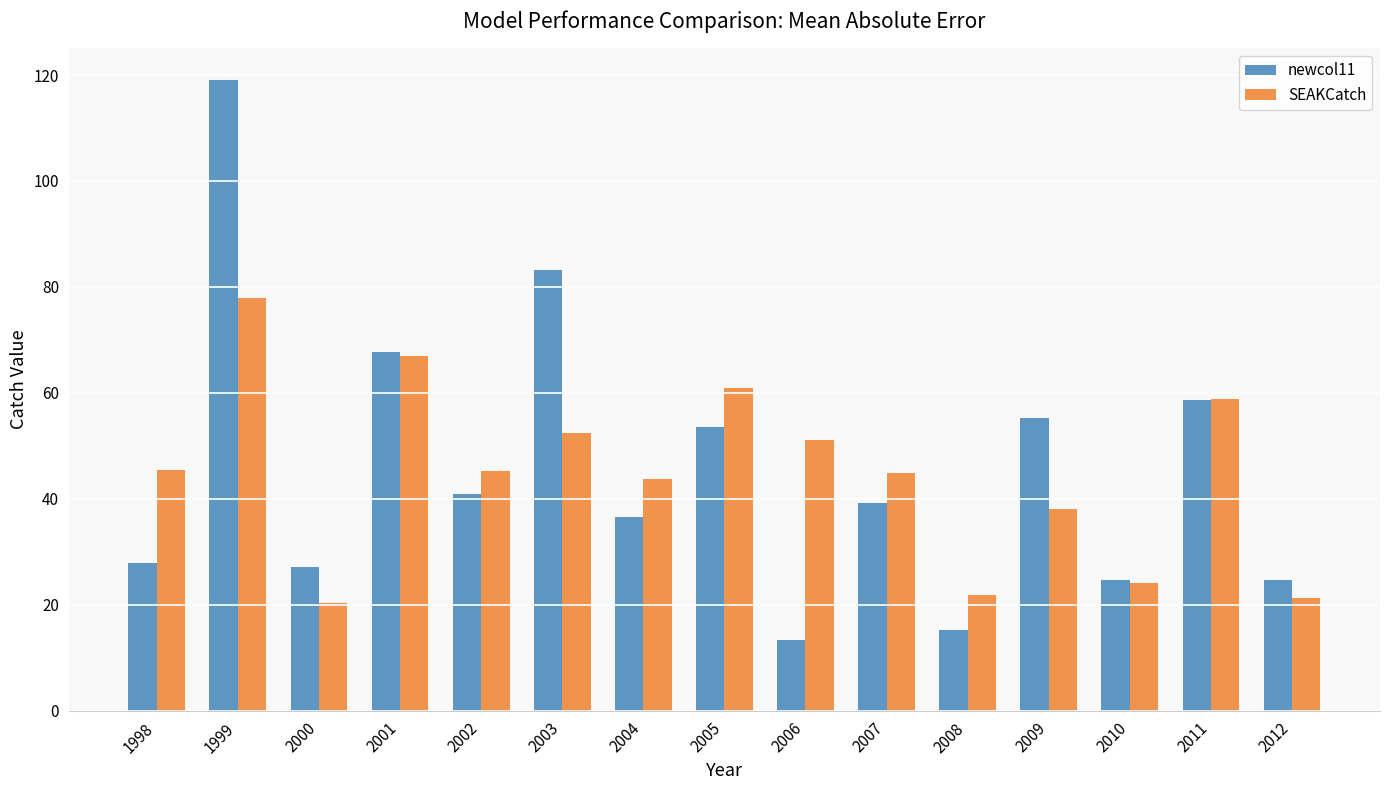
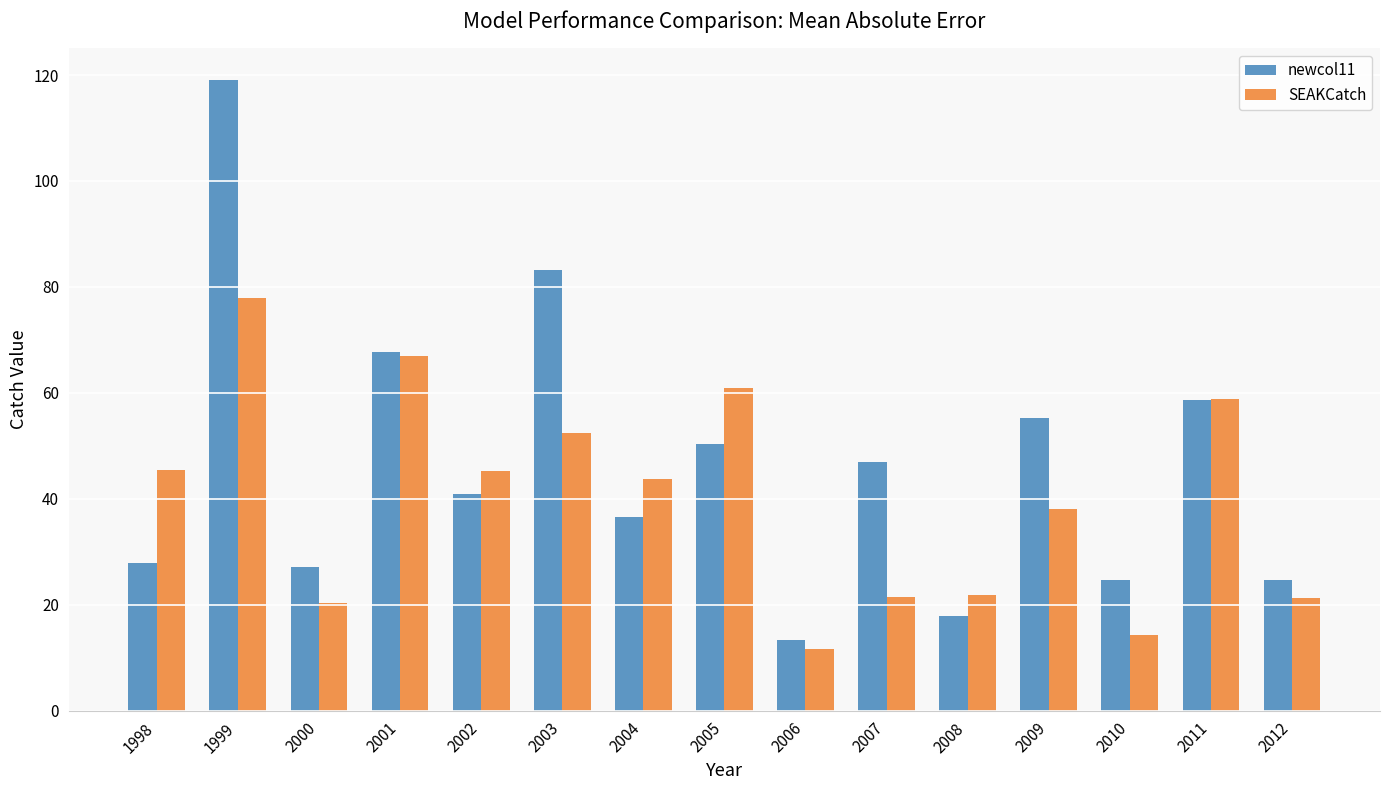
  {
    "newcol11": {
      "1998": 28,
      "1999": 119,
      "2000": 27,
      "2001": 68,
      "2002": 41,
      "2003": 83,
      "2004": 37,
-     "2005": 54,
+     "2005": 50,
      "2006": 13,
-     "2007": 39,
-     "2008": 15,
+     "2007": 47,
+     "2008": 18,
      "2009": 55,
      "2010": 25,
      "2011": 59,
      "2012": 25
    },
    "SEAKCatch": {
      "1998": 45,
      "1999": 78,
      "2000": 20,
      "2001": 67,
      "2002": 45,
      "2003": 52,
      "2004": 44,
      "2005": 61,
-     "2006": 51,
-     "2007": 45,
+     "2006": 12,
+     "2007": 21,
      "2008": 22,
      "2009": 38,
-     "2010": 24,
+     "2010": 14,
      "2011": 59,
      "2012": 21
    }
  }
